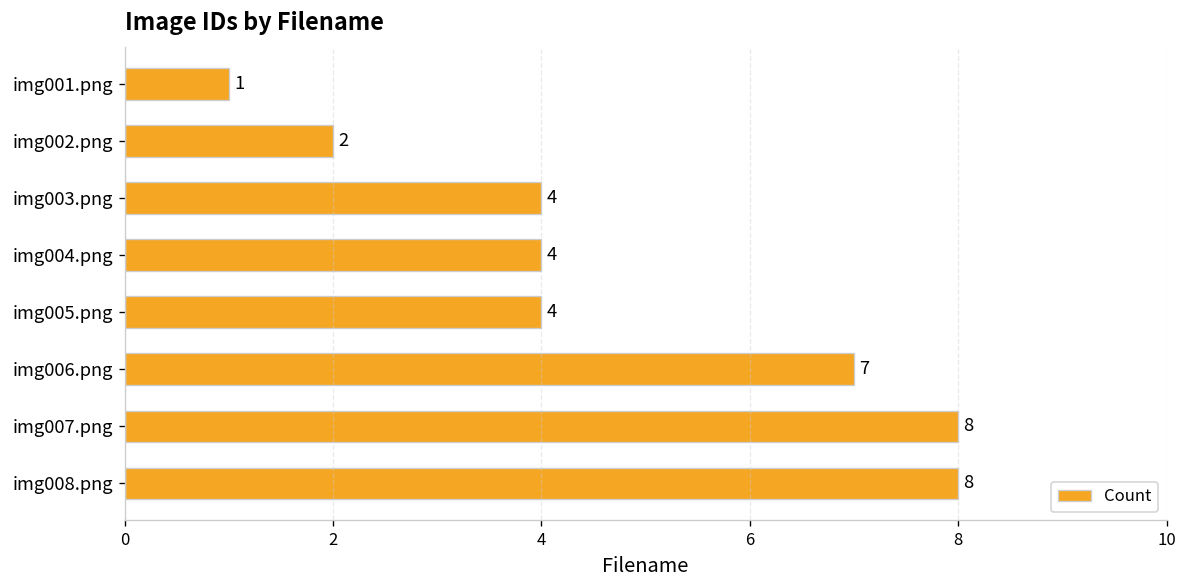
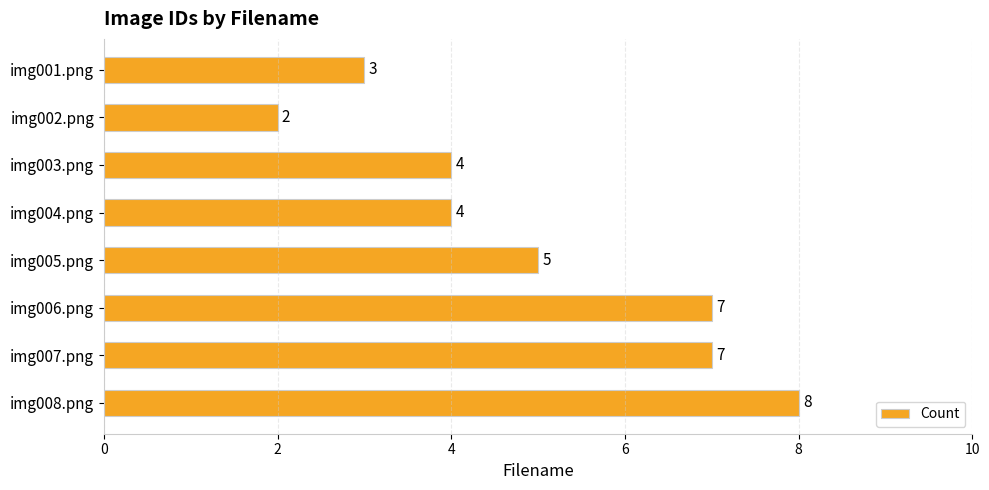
  {
-   "img001.png": 1,
+   "img001.png": 3,
    "img002.png": 2,
    "img003.png": 4,
    "img004.png": 4,
-   "img005.png": 4,
+   "img005.png": 5,
    "img006.png": 7,
-   "img007.png": 8,
+   "img007.png": 7,
    "img008.png": 8
  }
